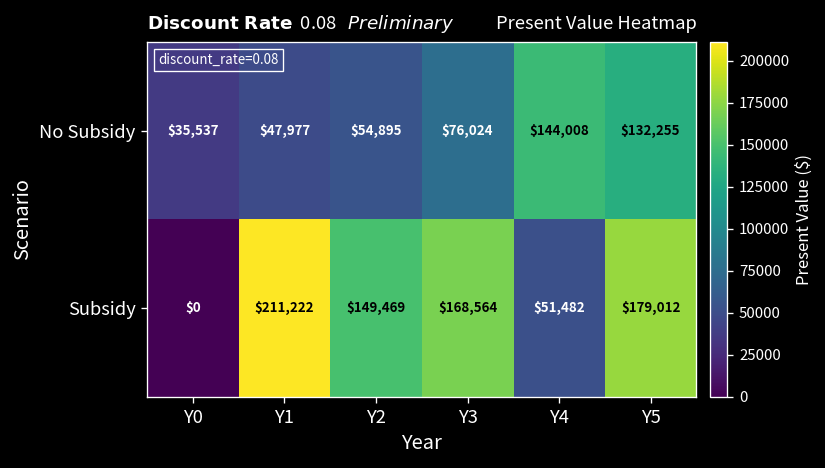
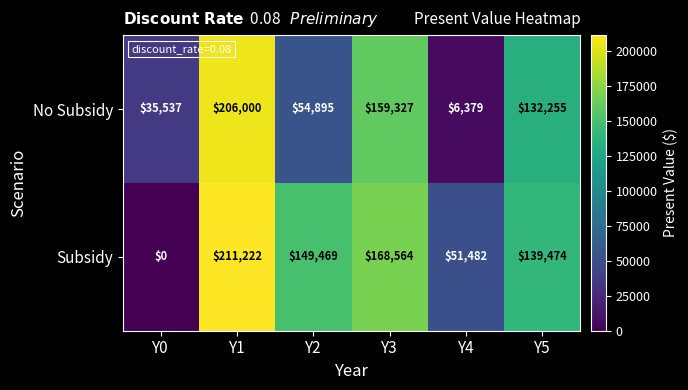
  {
    "No Subsidy": {
      "Y0": "$35,537",
-     "Y1": "$47,977",
+     "Y1": "$206,000",
      "Y2": "$54,895",
-     "Y3": "$76,024",
-     "Y4": "$144,008",
+     "Y3": "$159,327",
+     "Y4": "$6,379",
      "Y5": "$132,255"
    },
    "Subsidy": {
      "Y0": "$0",
      "Y1": "$211,222",
      "Y2": "$149,469",
      "Y3": "$168,564",
      "Y4": "$51,482",
-     "Y5": "$179,012"
+     "Y5": "$139,474"
    }
  }
